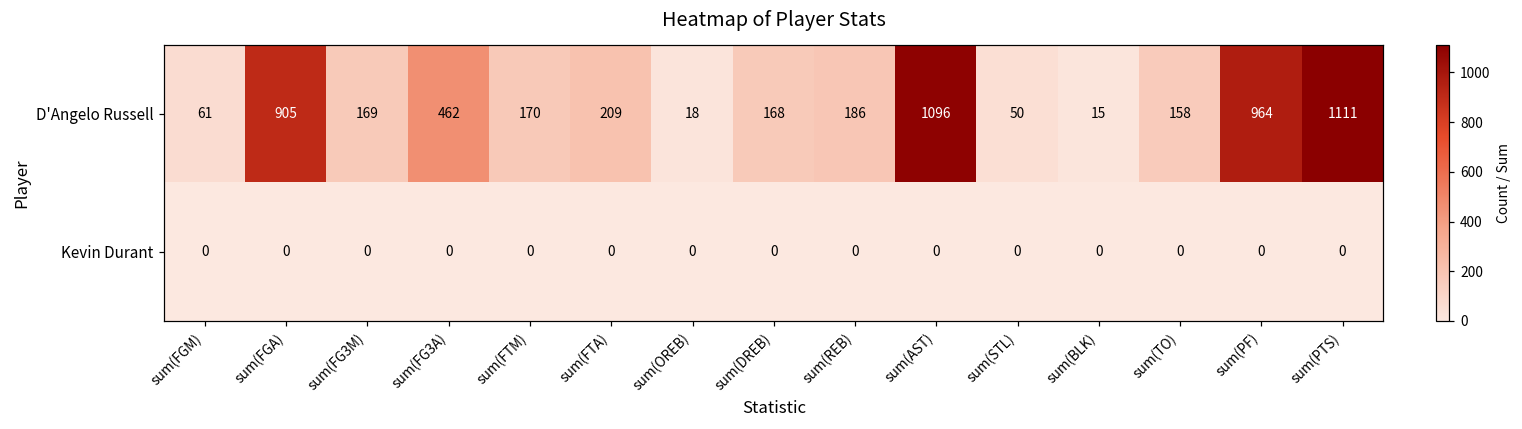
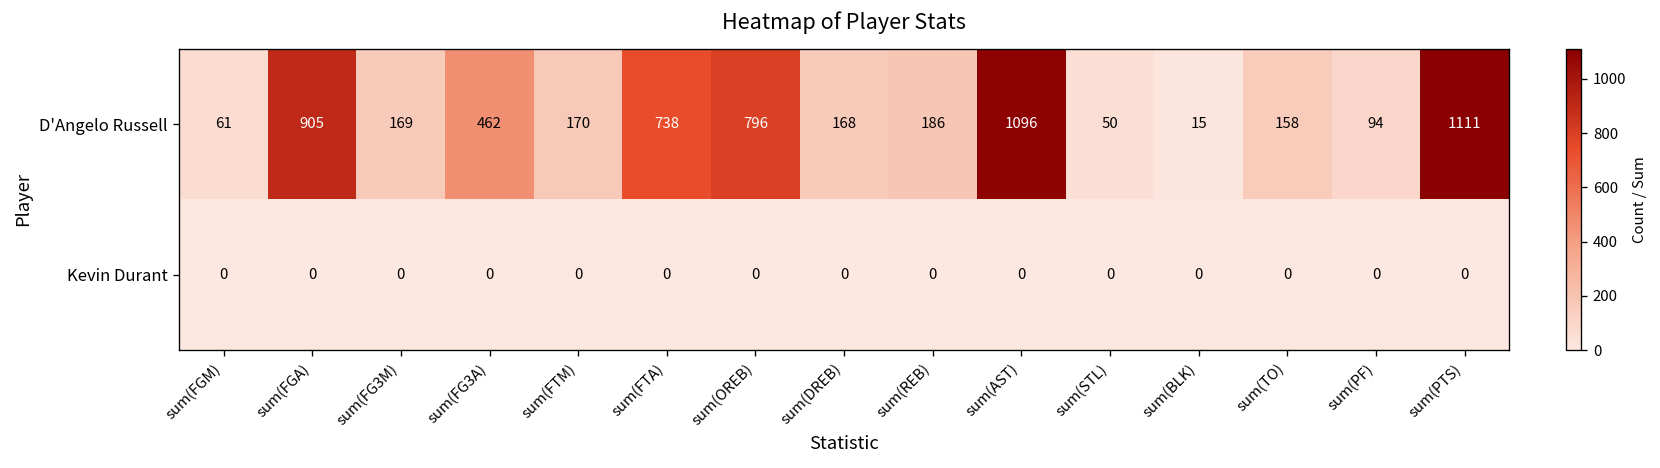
  {
    "D'Angelo Russell": {
      "sum(FGM)": 61,
      "sum(FGA)": 905,
      "sum(FG3M)": 169,
      "sum(FG3A)": 462,
      "sum(FTM)": 170,
-     "sum(FTA)": 209,
-     "sum(OREB)": 18,
+     "sum(FTA)": 738,
+     "sum(OREB)": 796,
      "sum(DREB)": 168,
      "sum(REB)": 186,
      "sum(AST)": 1096,
      "sum(STL)": 50,
      "sum(BLK)": 15,
      "sum(TO)": 158,
-     "sum(PF)": 964,
+     "sum(PF)": 94,
      "sum(PTS)": 1111
    },
    "Kevin Durant": {
      "sum(FGM)": 0,
      "sum(FGA)": 0,
      "sum(FG3M)": 0,
      "sum(FG3A)": 0,
      "sum(FTM)": 0,
      "sum(FTA)": 0,
      "sum(OREB)": 0,
      "sum(DREB)": 0,
      "sum(REB)": 0,
      "sum(AST)": 0,
      "sum(STL)": 0,
      "sum(BLK)": 0,
      "sum(TO)": 0,
      "sum(PF)": 0,
      "sum(PTS)": 0
    }
  }
